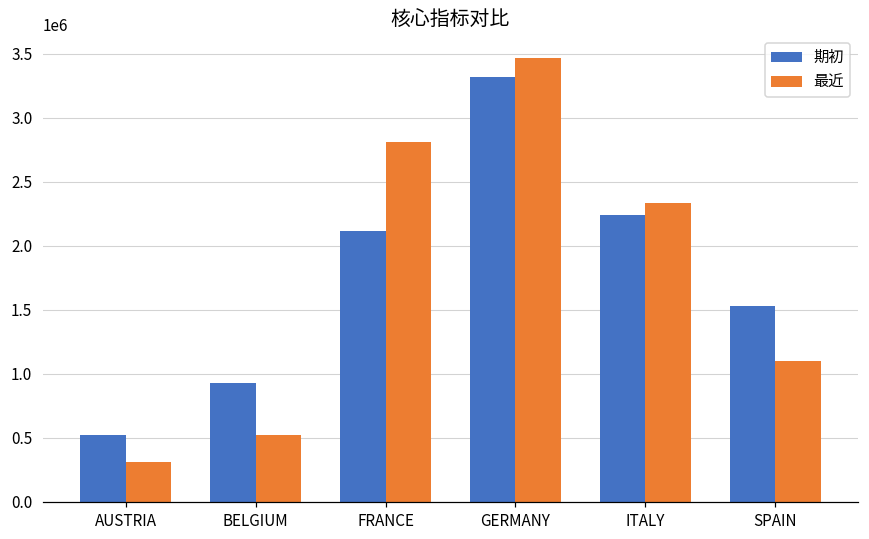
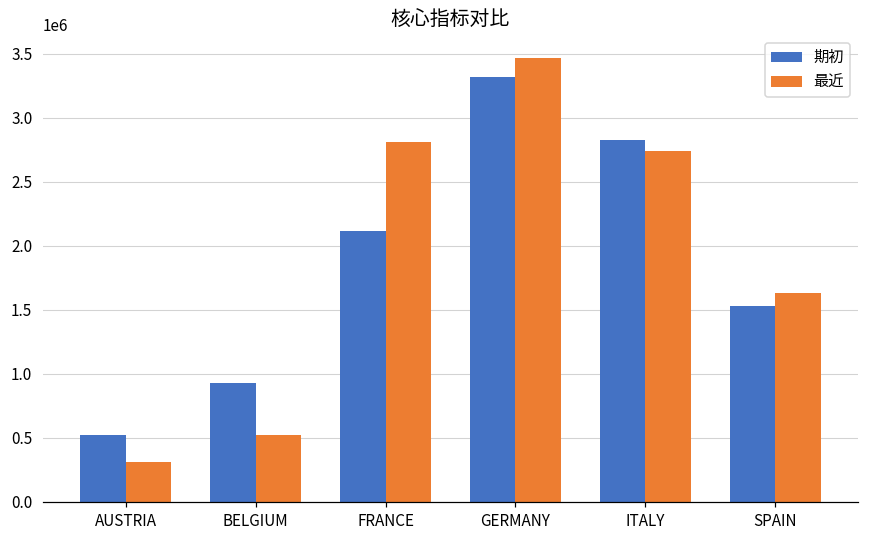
  {
    "期初": {
      "AUSTRIA": 530000,
      "BELGIUM": 930000,
      "FRANCE": 2120000,
      "GERMANY": 3320000,
-     "ITALY": 2240000,
+     "ITALY": 2830000,
      "SPAIN": 1530000
    },
    "最近": {
      "AUSTRIA": 310000,
      "BELGIUM": 530000,
      "FRANCE": 2810000,
      "GERMANY": 3470000,
-     "ITALY": 2340000,
-     "SPAIN": 1100000
+     "ITALY": 2740000,
+     "SPAIN": 1630000
    }
  }
